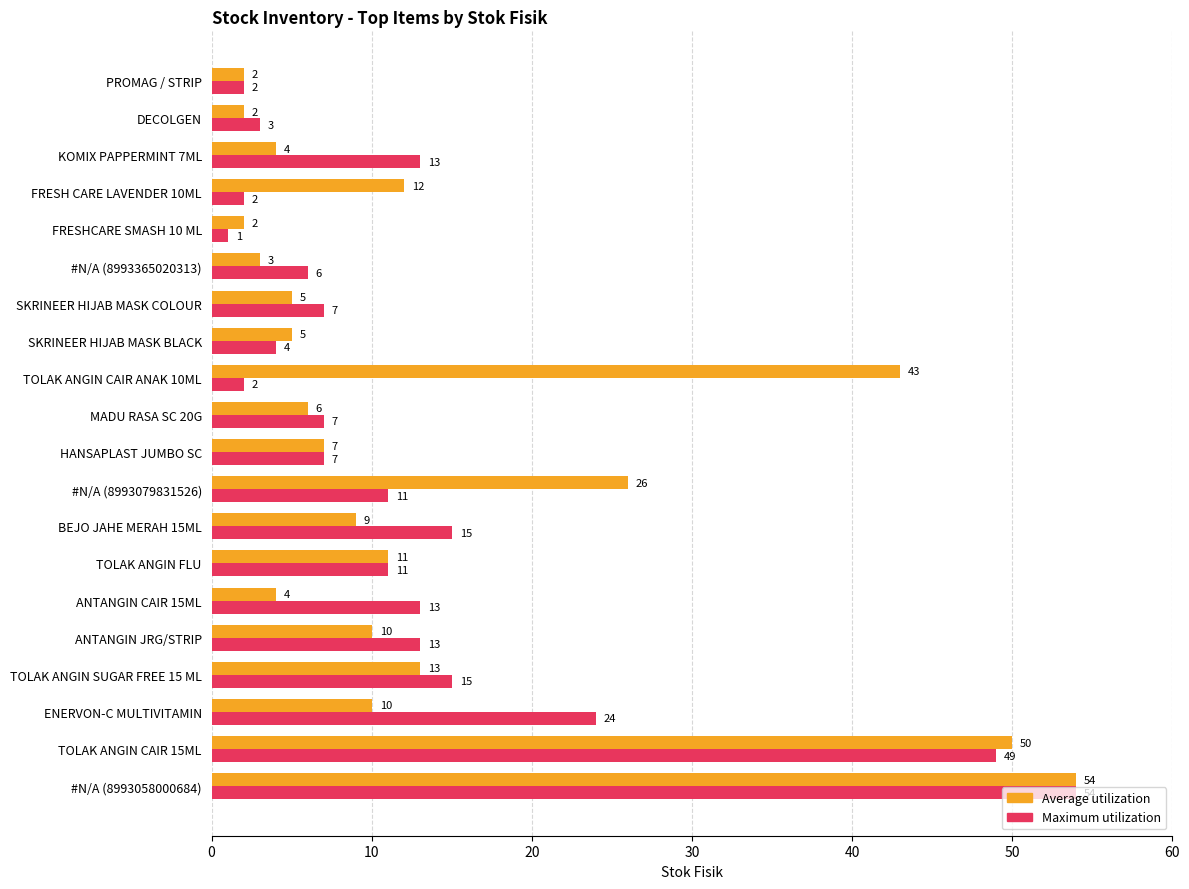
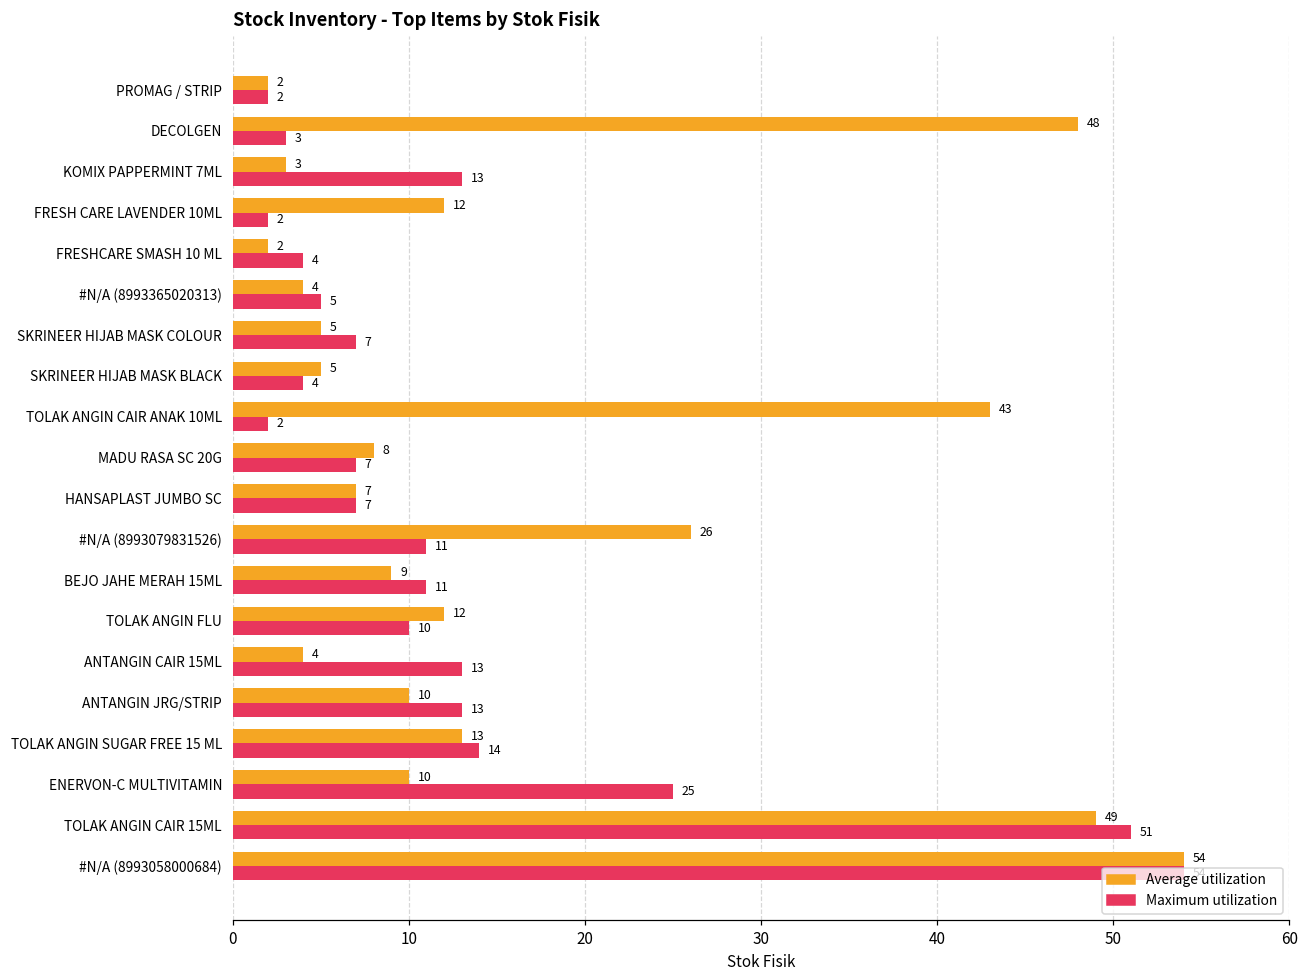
  {
    "Average utilization": {
      "PROMAG / STRIP": 2,
-     "DECOLGEN": 2,
-     "KOMIX PAPPERMINT 7ML": 4,
+     "DECOLGEN": 48,
+     "KOMIX PAPPERMINT 7ML": 3,
      "FRESH CARE LAVENDER 10ML": 12,
      "FRESHCARE SMASH 10 ML": 2,
-     "#N/A (8993365020313)": 3,
+     "#N/A (8993365020313)": 4,
      "SKRINEER HIJAB MASK COLOUR": 5,
      "SKRINEER HIJAB MASK BLACK": 5,
      "TOLAK ANGIN CAIR ANAK 10ML": 43,
-     "MADU RASA SC 20G": 6,
+     "MADU RASA SC 20G": 8,
      "HANSAPLAST JUMBO SC": 7,
      "#N/A (8993079831526)": 26,
      "BEJO JAHE MERAH 15ML": 9,
-     "TOLAK ANGIN FLU": 11,
+     "TOLAK ANGIN FLU": 12,
      "ANTANGIN CAIR 15ML": 4,
      "ANTANGIN JRG/STRIP": 10,
      "TOLAK ANGIN SUGAR FREE 15 ML": 13,
      "ENERVON-C MULTIVITAMIN": 10,
-     "TOLAK ANGIN CAIR 15ML": 50,
+     "TOLAK ANGIN CAIR 15ML": 49,
      "#N/A (8993058000684)": 54
    },
    "Maximum utilization": {
      "PROMAG / STRIP": 2,
      "DECOLGEN": 3,
      "KOMIX PAPPERMINT 7ML": 13,
      "FRESH CARE LAVENDER 10ML": 2,
-     "FRESHCARE SMASH 10 ML": 1,
-     "#N/A (8993365020313)": 6,
+     "FRESHCARE SMASH 10 ML": 4,
+     "#N/A (8993365020313)": 5,
      "SKRINEER HIJAB MASK COLOUR": 7,
      "SKRINEER HIJAB MASK BLACK": 4,
      "TOLAK ANGIN CAIR ANAK 10ML": 2,
      "MADU RASA SC 20G": 7,
      "HANSAPLAST JUMBO SC": 7,
      "#N/A (8993079831526)": 11,
-     "BEJO JAHE MERAH 15ML": 15,
-     "TOLAK ANGIN FLU": 11,
+     "BEJO JAHE MERAH 15ML": 11,
+     "TOLAK ANGIN FLU": 10,
      "ANTANGIN CAIR 15ML": 13,
      "ANTANGIN JRG/STRIP": 13,
-     "TOLAK ANGIN SUGAR FREE 15 ML": 15,
-     "ENERVON-C MULTIVITAMIN": 24,
-     "TOLAK ANGIN CAIR 15ML": 49
+     "TOLAK ANGIN SUGAR FREE 15 ML": 14,
+     "ENERVON-C MULTIVITAMIN": 25,
+     "TOLAK ANGIN CAIR 15ML": 51
    }
  }
